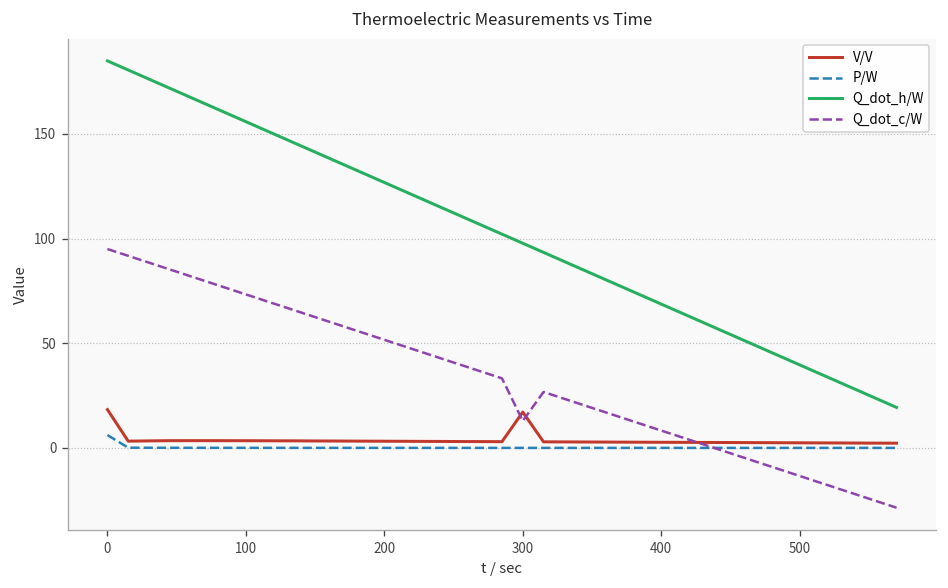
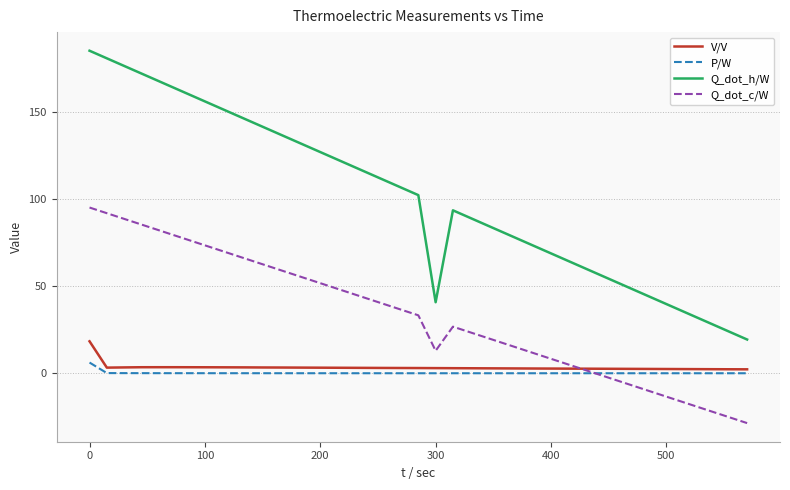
  {
    "V/V": {
      "0": 18,
-     "300": 17
+     "300": 3
    },
    "P/W": {
      "0": 6,
      "300": 0
    },
    "Q_dot_h/W": {
      "0": 185,
-     "300": 98
+     "300": 41
    },
    "Q_dot_c/W": {
      "0": 95,
      "300": 13
    }
  }
